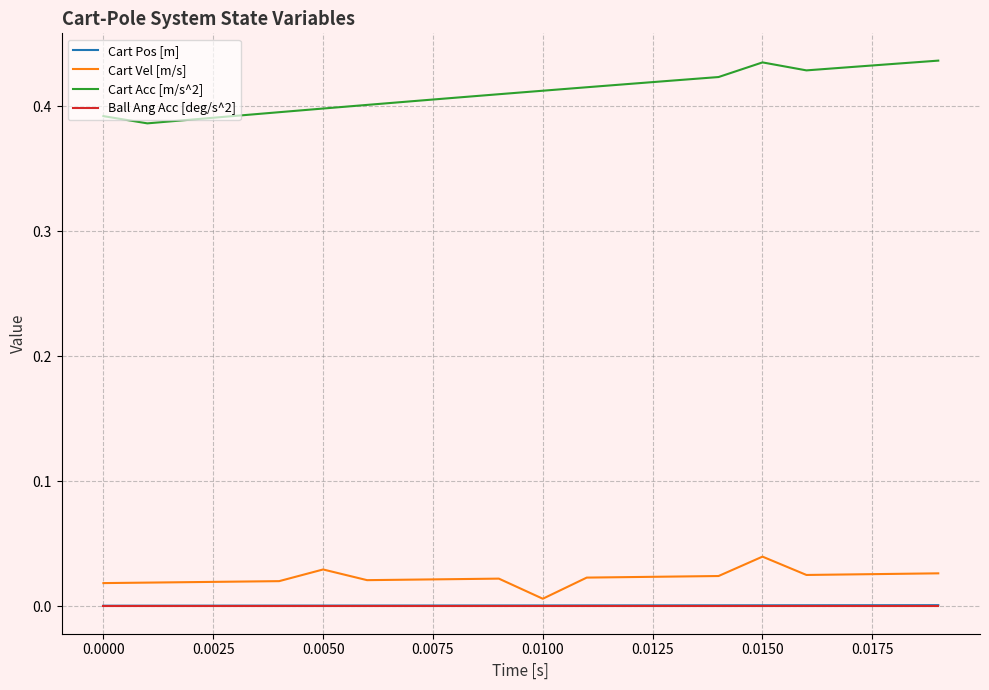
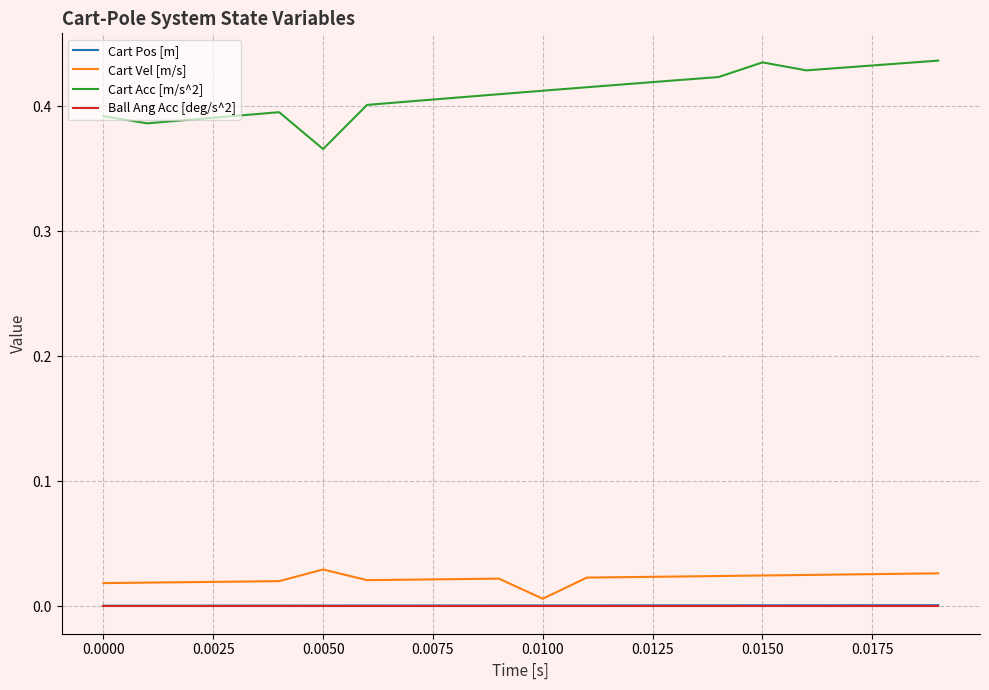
  {
    "Cart Vel [m/s]": {
      "0.0000": 0.019,
      "0.0050": 0.030,
      "0.0100": 0.006,
-     "0.0150": 0.040
+     "0.0150": 0.025
    },
    "Cart Acc [m/s^2]": {
-     "0.0050": 0.398,
+     "0.0050": 0.366,
      "0.0100": 0.412,
      "0.0150": 0.435
    }
  }
